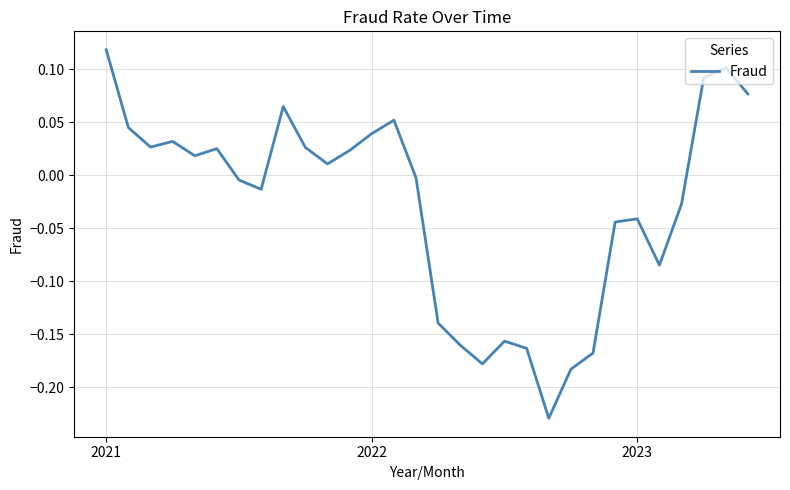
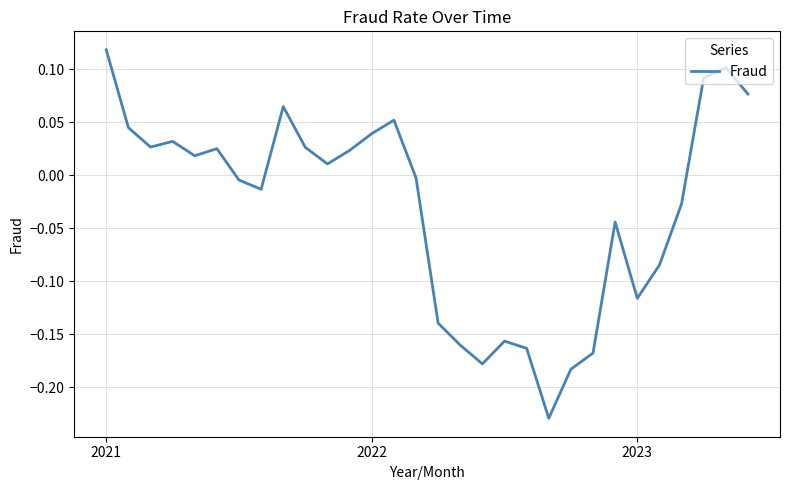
  {
    "2021": 0.118,
    "2022": 0.039,
-   "2023": -0.041
+   "2023": -0.116
  }
